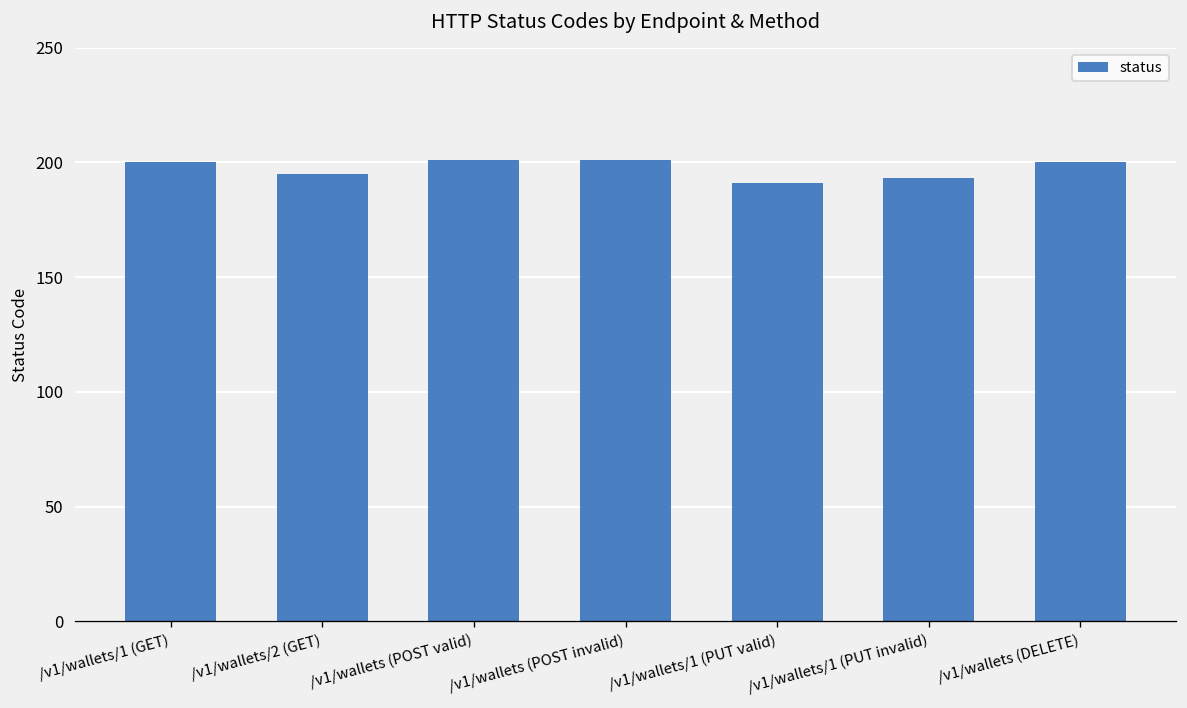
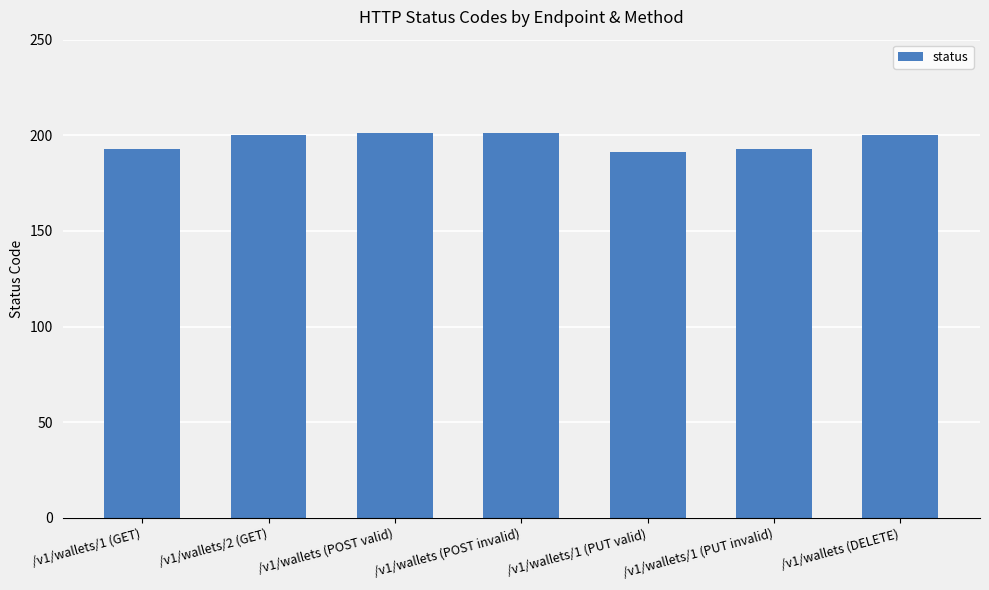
  {
-   "/v1/wallets/1 (GET)": 200,
-   "/v1/wallets/2 (GET)": 195,
+   "/v1/wallets/1 (GET)": 193,
+   "/v1/wallets/2 (GET)": 200,
    "/v1/wallets (POST valid)": 201,
    "/v1/wallets (POST invalid)": 201,
    "/v1/wallets/1 (PUT valid)": 191,
    "/v1/wallets/1 (PUT invalid)": 193,
    "/v1/wallets (DELETE)": 200
  }
